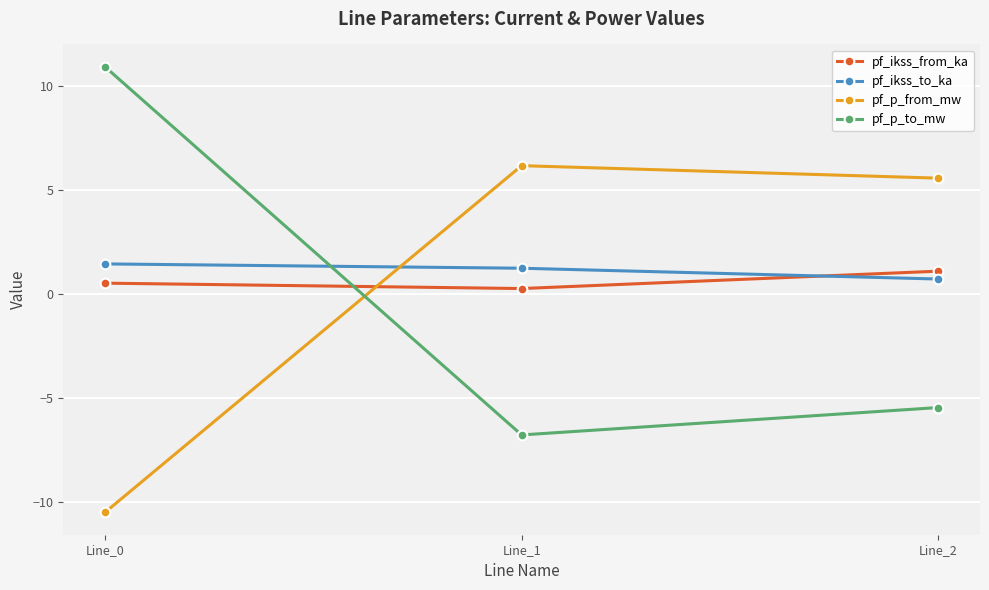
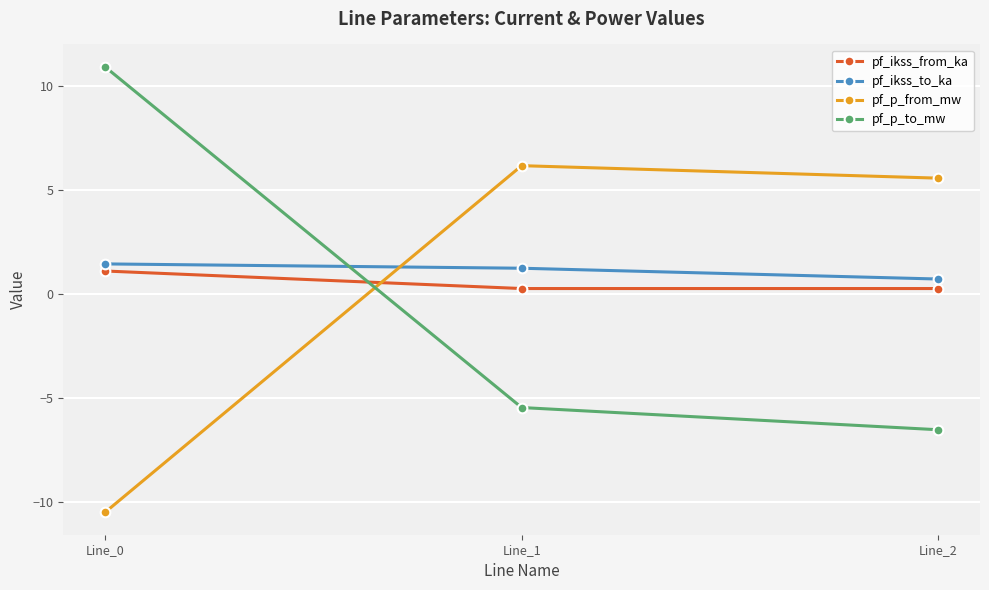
  {
    "pf_ikss_from_ka": {
-     "Line_0": 0.5,
+     "Line_0": 1.1,
      "Line_1": 0.3,
-     "Line_2": 1.1
+     "Line_2": 0.3
    },
    "pf_ikss_to_ka": {
      "Line_0": 1.4,
      "Line_1": 1.2,
      "Line_2": 0.7
    },
    "pf_p_from_mw": {
      "Line_0": -10.5,
      "Line_1": 6.2,
      "Line_2": 5.6
    },
    "pf_p_to_mw": {
      "Line_0": 10.9,
-     "Line_1": -6.8,
-     "Line_2": -5.5
+     "Line_1": -5.5,
+     "Line_2": -6.5
    }
  }
